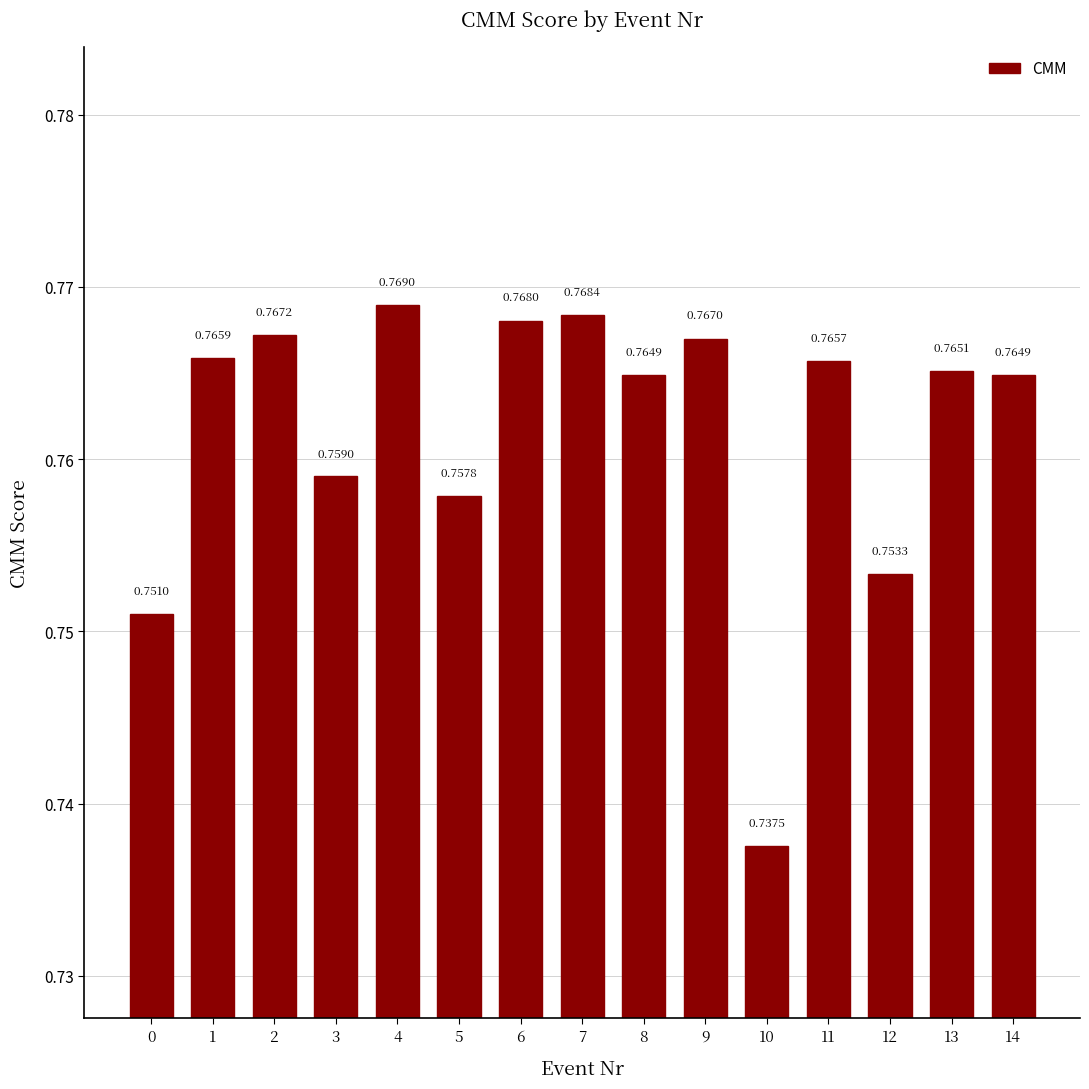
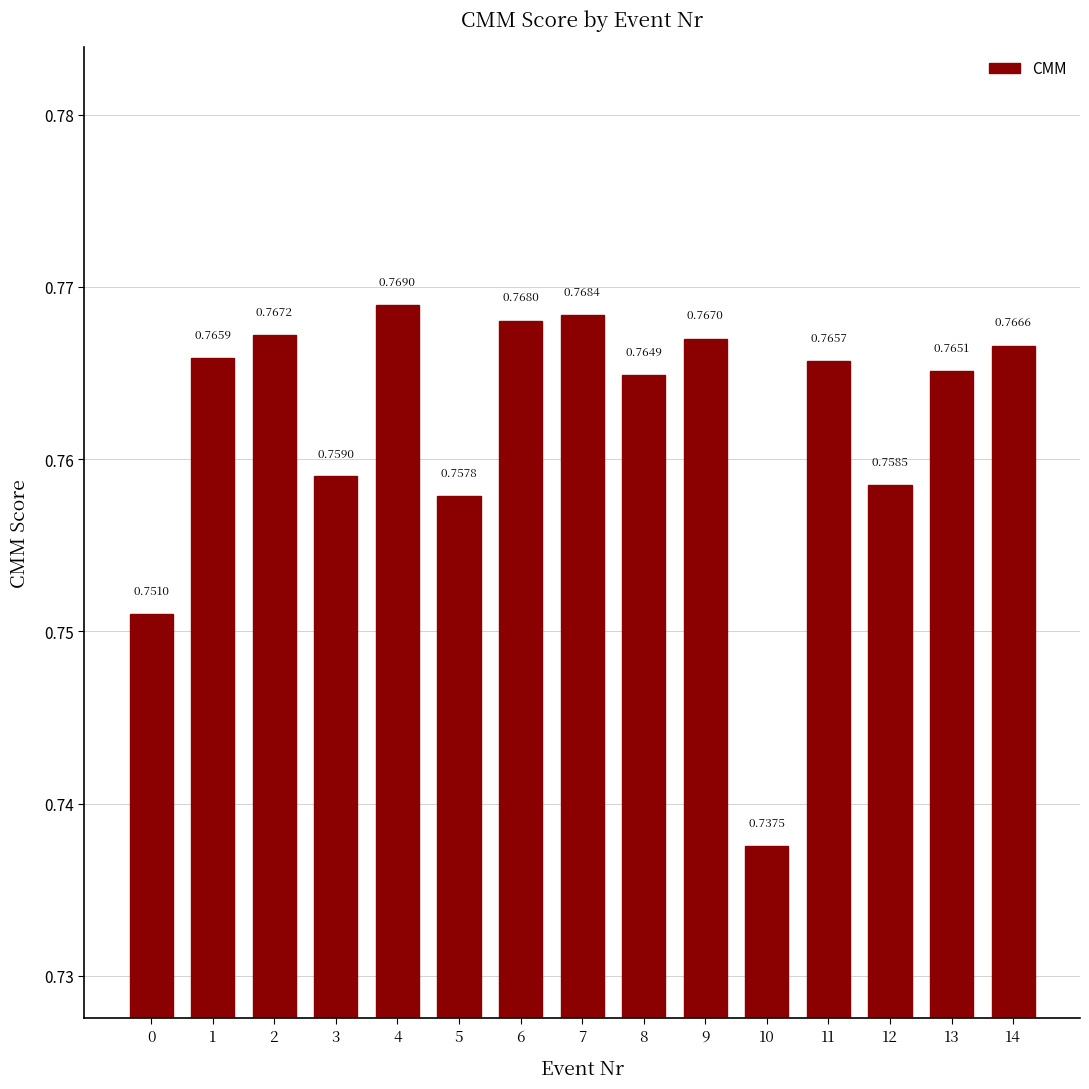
  {
    "0": 0.7510,
    "1": 0.7659,
    "2": 0.7672,
    "3": 0.7590,
    "4": 0.7690,
    "5": 0.7578,
    "6": 0.7680,
    "7": 0.7684,
    "8": 0.7649,
    "9": 0.7670,
    "10": 0.7375,
    "11": 0.7657,
-   "12": 0.7533,
+   "12": 0.7585,
    "13": 0.7651,
-   "14": 0.7649
+   "14": 0.7666
  }
